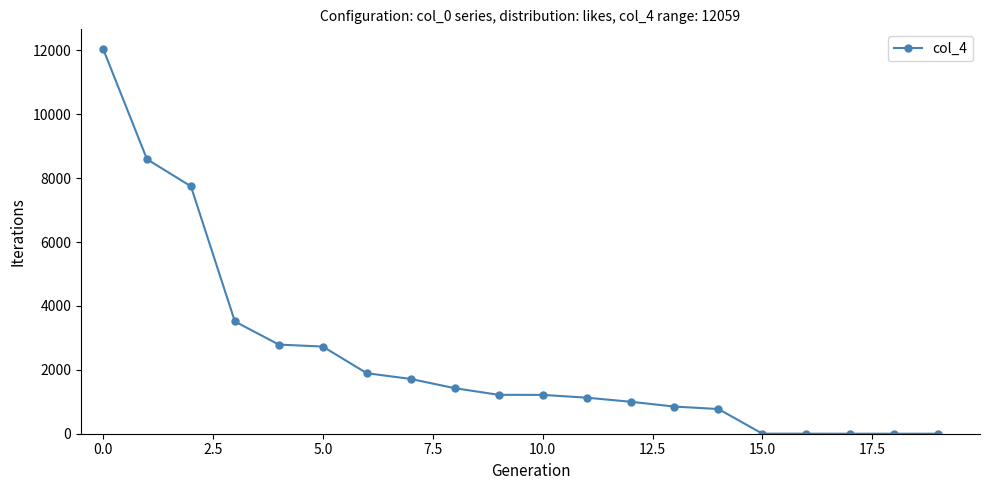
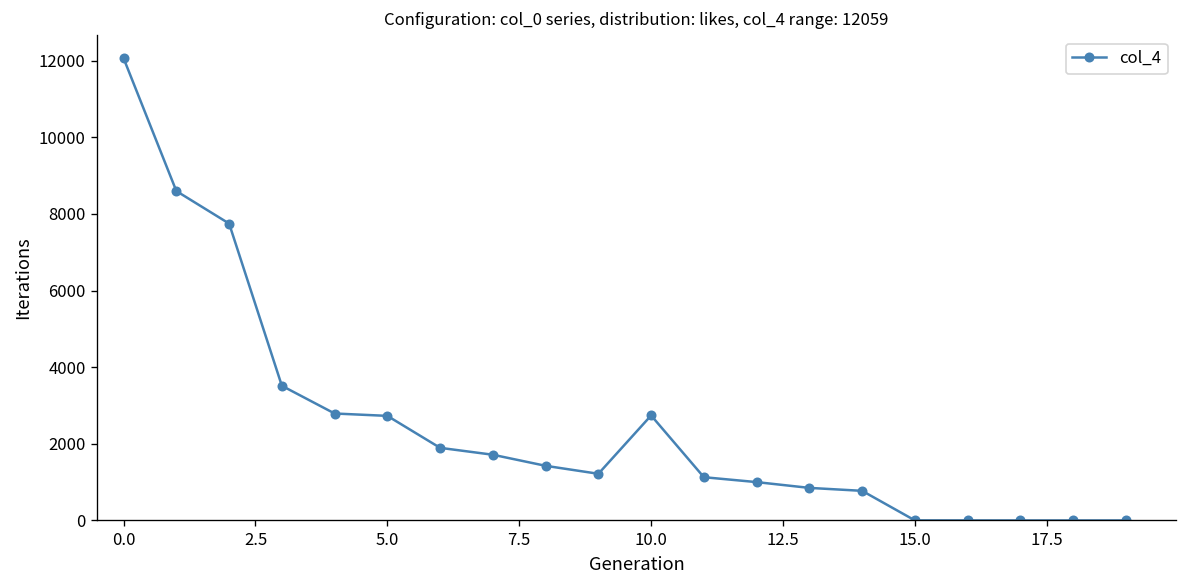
  {
    "0.0": 12100,
    "5.0": 2700,
-   "10.0": 1200,
+   "10.0": 2700,
    "15.0": 0
  }
